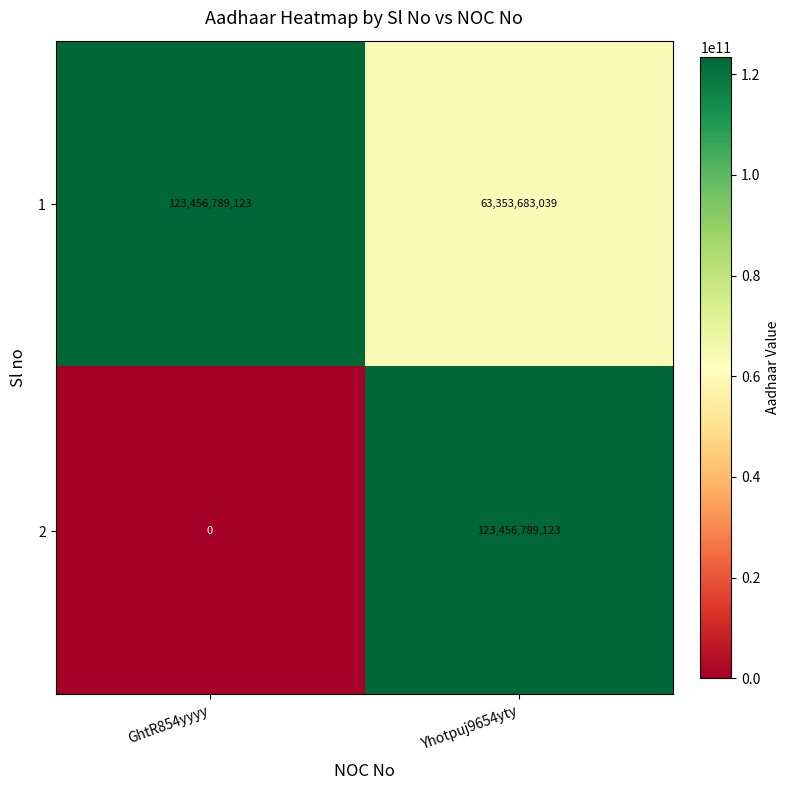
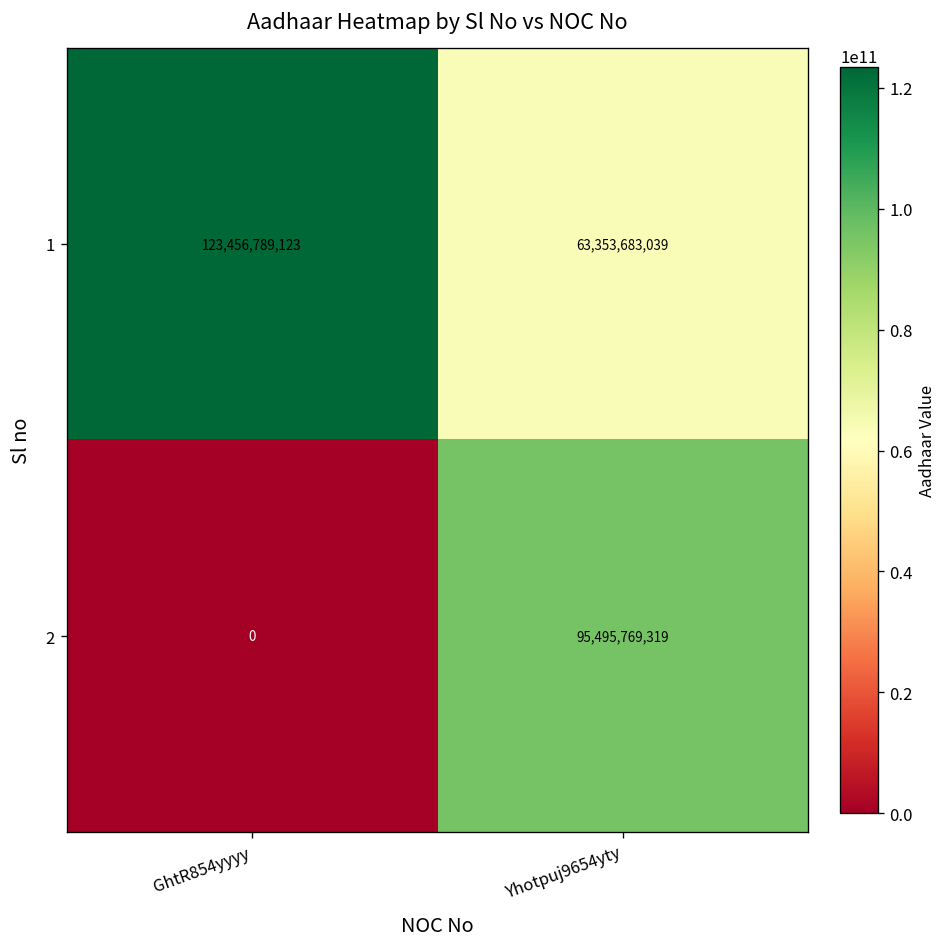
  {
    "1": {
      "GhtR854yyyy": "123,456,789,123",
      "Yhotpuj9654yty": "63,353,683,039"
    },
    "2": {
      "GhtR854yyyy": "0",
-     "Yhotpuj9654yty": "123,456,789,123"
+     "Yhotpuj9654yty": "95,495,769,319"
    }
  }
